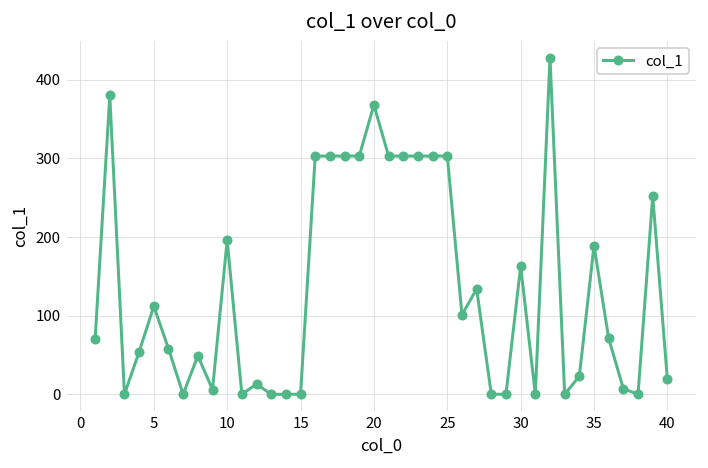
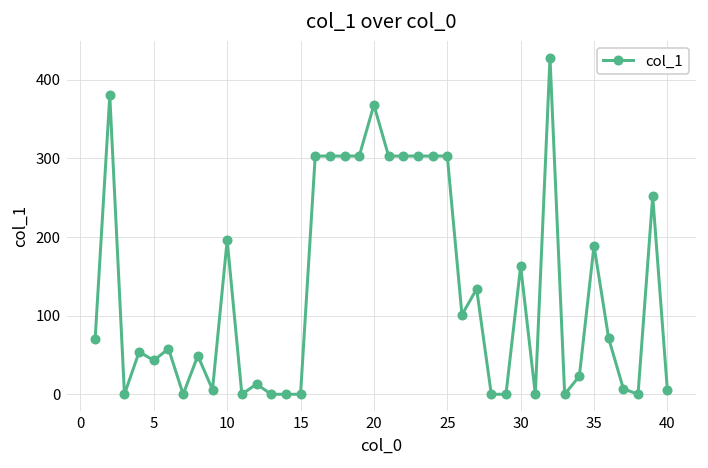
  {
-   "5": 110,
+   "5": 40,
    "10": 200,
    "15": 0,
    "20": 370,
    "25": 300,
    "30": 160,
    "35": 190,
-   "40": 20
+   "40": 10
  }
